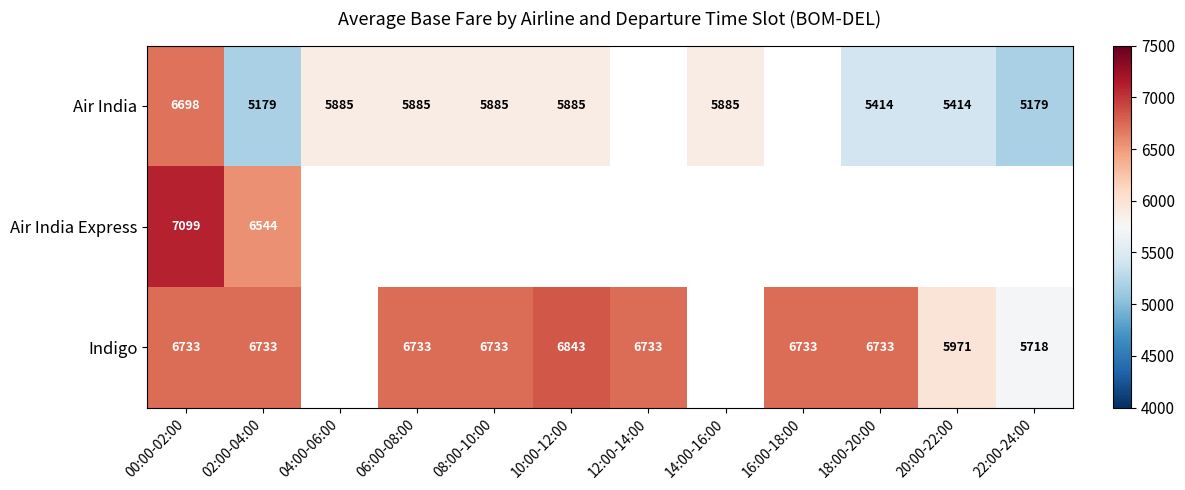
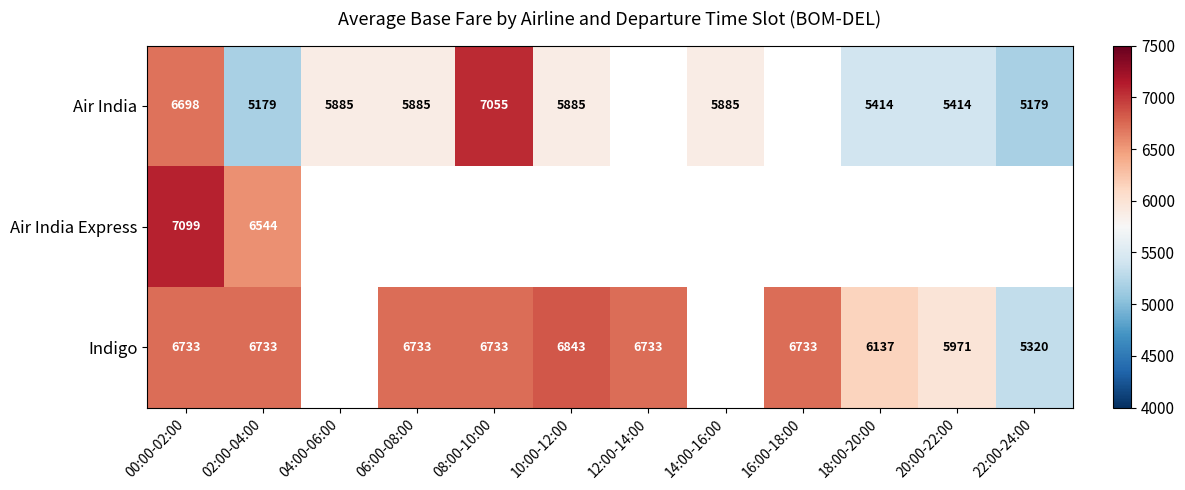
  {
    "Air India": {
      "00:00-02:00": 6698,
      "02:00-04:00": 5179,
      "04:00-06:00": 5885,
      "06:00-08:00": 5885,
-     "08:00-10:00": 5885,
+     "08:00-10:00": 7055,
      "10:00-12:00": 5885,
      "14:00-16:00": 5885,
      "18:00-20:00": 5414,
      "20:00-22:00": 5414,
      "22:00-24:00": 5179
    },
    "Air India Express": {
      "00:00-02:00": 7099,
      "02:00-04:00": 6544
    },
    "Indigo": {
      "00:00-02:00": 6733,
      "02:00-04:00": 6733,
      "06:00-08:00": 6733,
      "08:00-10:00": 6733,
      "10:00-12:00": 6843,
      "12:00-14:00": 6733,
      "16:00-18:00": 6733,
-     "18:00-20:00": 6733,
+     "18:00-20:00": 6137,
      "20:00-22:00": 5971,
-     "22:00-24:00": 5718
+     "22:00-24:00": 5320
    }
  }
